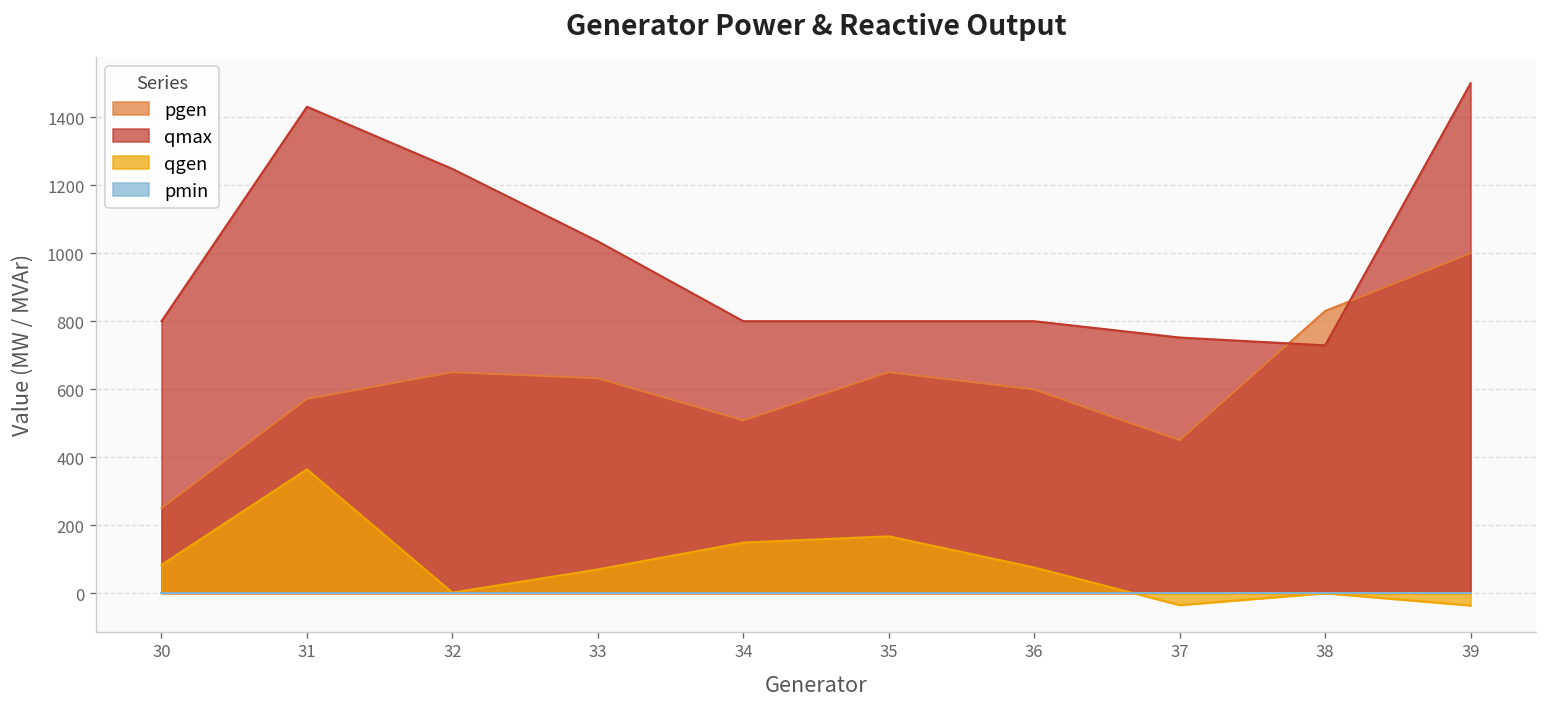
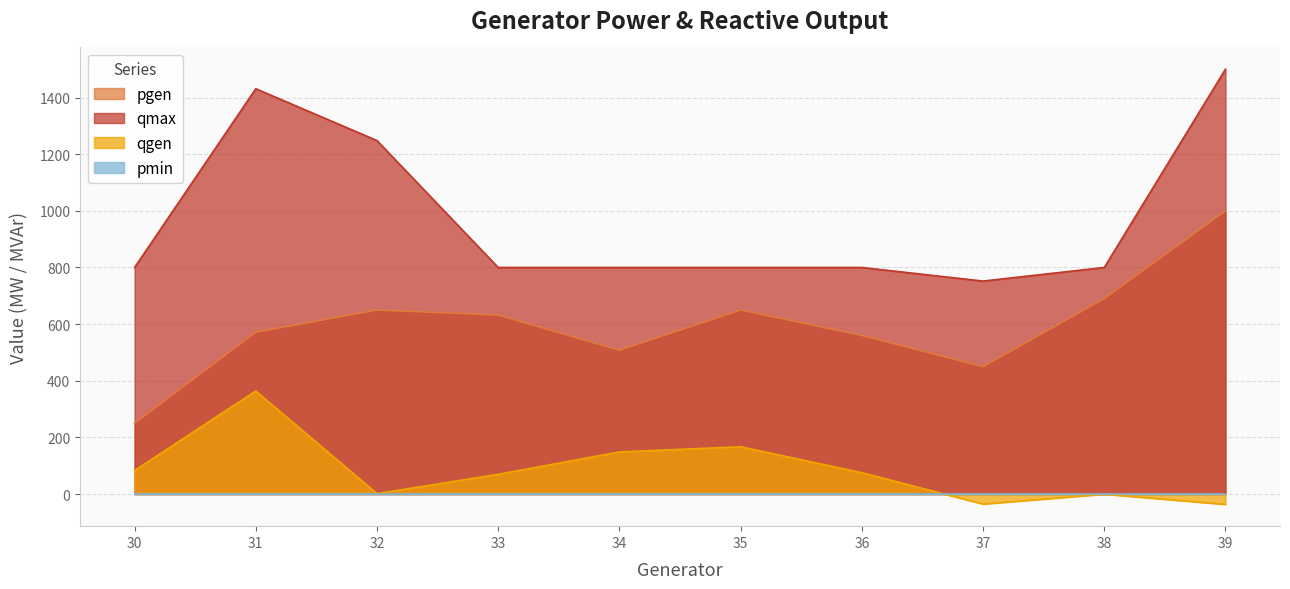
  {
    "pgen": {
      "30": 250,
      "31": 570,
      "32": 650,
      "33": 630,
      "34": 510,
      "35": 650,
-     "36": 600,
+     "36": 560,
      "37": 450,
-     "38": 830,
+     "38": 690,
      "39": 1000
    },
    "qmax": {
      "30": 800,
      "31": 1430,
      "32": 1250,
-     "33": 1040,
+     "33": 800,
      "34": 800,
      "35": 800,
      "36": 800,
      "37": 750,
-     "38": 730,
+     "38": 800,
      "39": 1500
    },
    "pmin": {
      "30": 0,
      "31": 0,
      "33": 0,
      "34": 0,
      "35": 0,
      "36": 0
    }
  }
